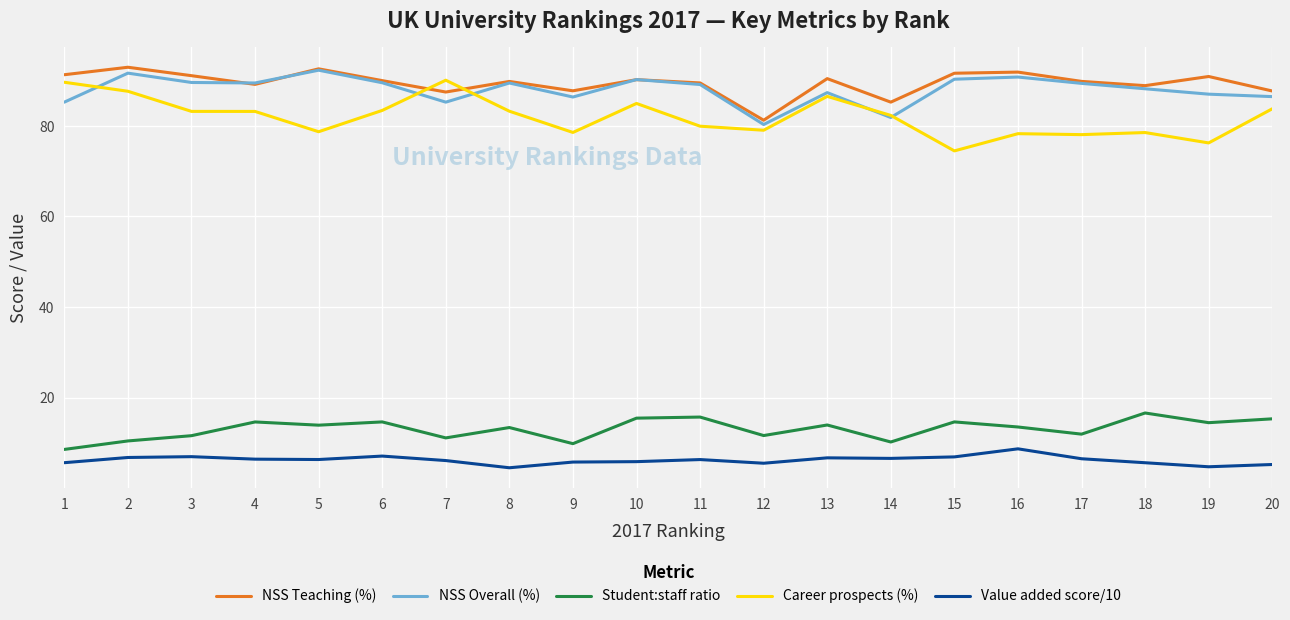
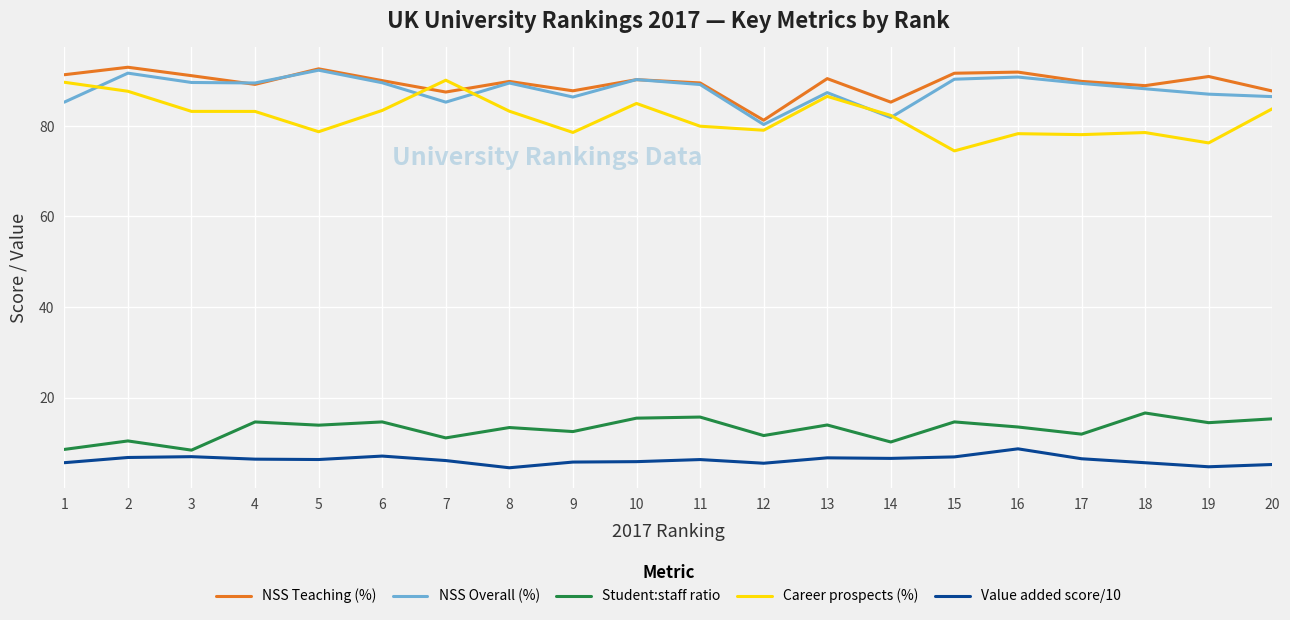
  {
    "NSS Teaching (%)": {
      "1": 91,
      "2": 93,
      "3": 91,
      "7": 87,
      "9": 88,
      "12": 81,
      "13": 90,
      "14": 85,
      "15": 92,
      "16": 92,
      "18": 89,
      "19": 91,
      "20": 88
    },
    "NSS Overall (%)": {
      "1": 85,
      "2": 92,
      "3": 90,
      "7": 85,
      "9": 86,
      "12": 80,
      "13": 87,
      "15": 90,
      "16": 91,
      "18": 88,
      "19": 87,
      "20": 86
    },
    "Student:staff ratio": {
      "1": 9,
      "2": 10,
-     "3": 12,
+     "3": 8,
      "4": 15,
      "5": 14,
      "6": 15,
      "7": 11,
      "8": 13,
-     "9": 10,
+     "9": 13,
      "10": 15,
      "11": 16,
      "12": 12,
      "13": 14,
      "14": 10,
      "15": 15,
      "16": 14,
      "17": 12,
      "18": 17,
      "19": 14,
      "20": 15
    },
    "Career prospects (%)": {
      "1": 90,
      "2": 88,
      "3": 83,
      "4": 83,
      "5": 79,
      "6": 83,
      "7": 90,
      "8": 83,
      "9": 79,
      "10": 85,
      "11": 80,
      "12": 79,
      "13": 86,
      "15": 74,
      "16": 78,
      "17": 78,
      "18": 79,
      "19": 76,
      "20": 84
    },
    "Value added score/10": {
      "1": 6,
      "2": 7,
      "3": 7,
      "4": 6,
      "5": 6,
      "6": 7,
      "7": 6,
      "8": 5,
      "9": 6,
      "10": 6,
      "11": 6,
      "12": 6,
      "13": 7,
      "14": 7,
      "15": 7,
      "16": 9,
      "17": 7,
      "18": 6,
      "19": 5,
      "20": 5
    }
  }
